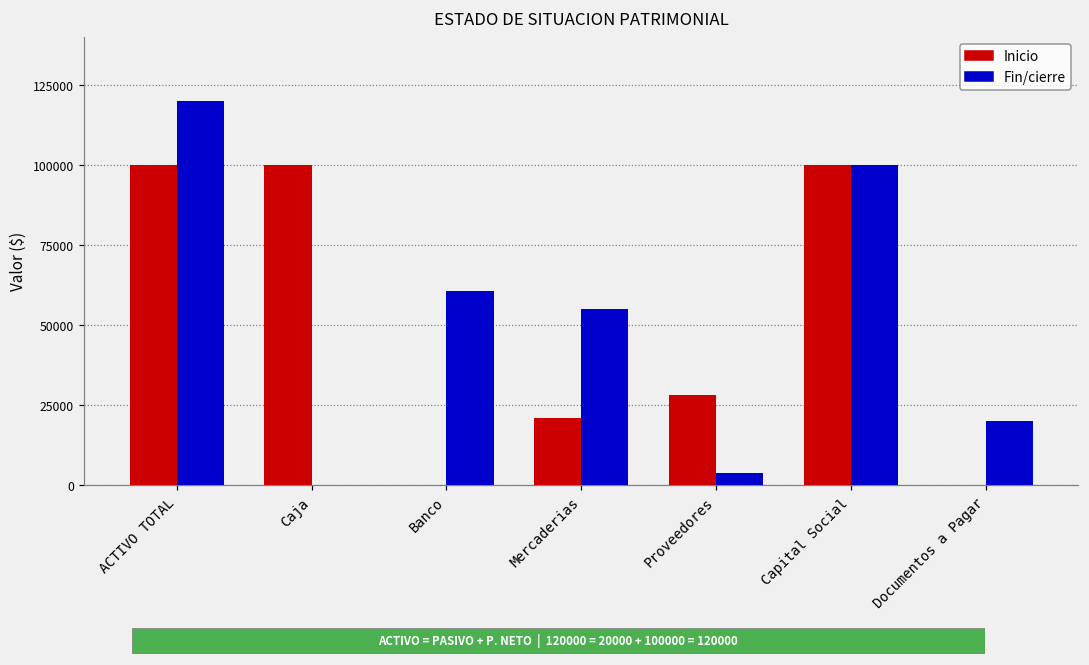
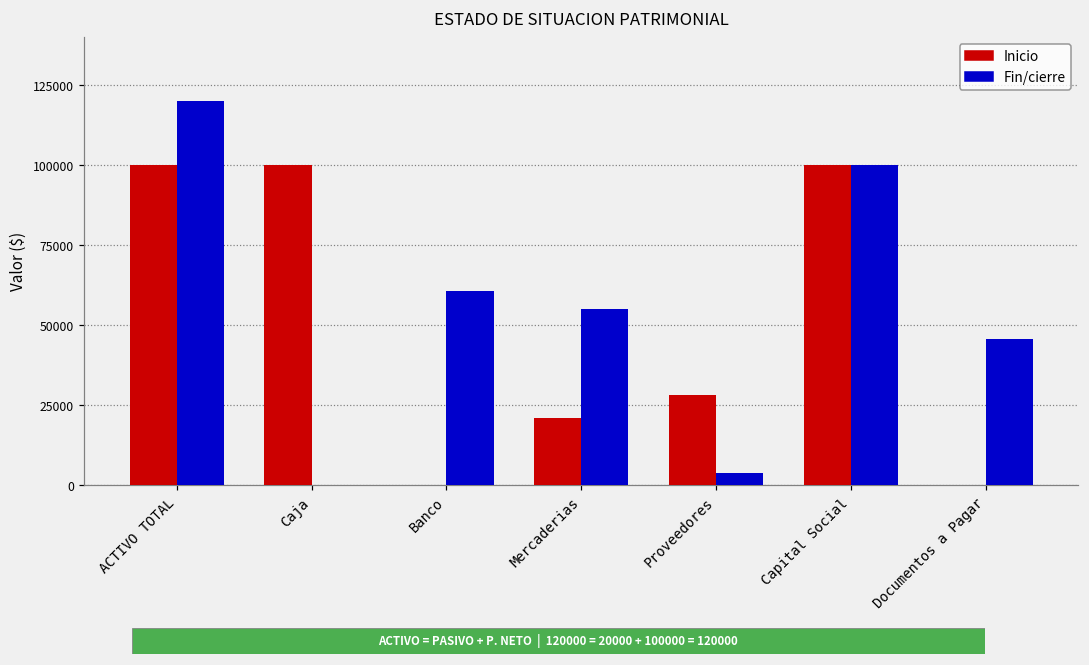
  {
    "Inicio": {
      "ACTIVO TOTAL": 100000,
      "Caja": 100000,
      "Banco": 0,
      "Mercaderias": 21000,
      "Proveedores": 28000,
      "Capital Social": 100000,
      "Documentos a Pagar": 0
    },
    "Fin/cierre": {
      "ACTIVO TOTAL": 120000,
      "Caja": 0,
      "Banco": 61000,
      "Mercaderias": 55000,
      "Proveedores": 4000,
      "Capital Social": 100000,
-     "Documentos a Pagar": 20000
+     "Documentos a Pagar": 46000
    }
  }
